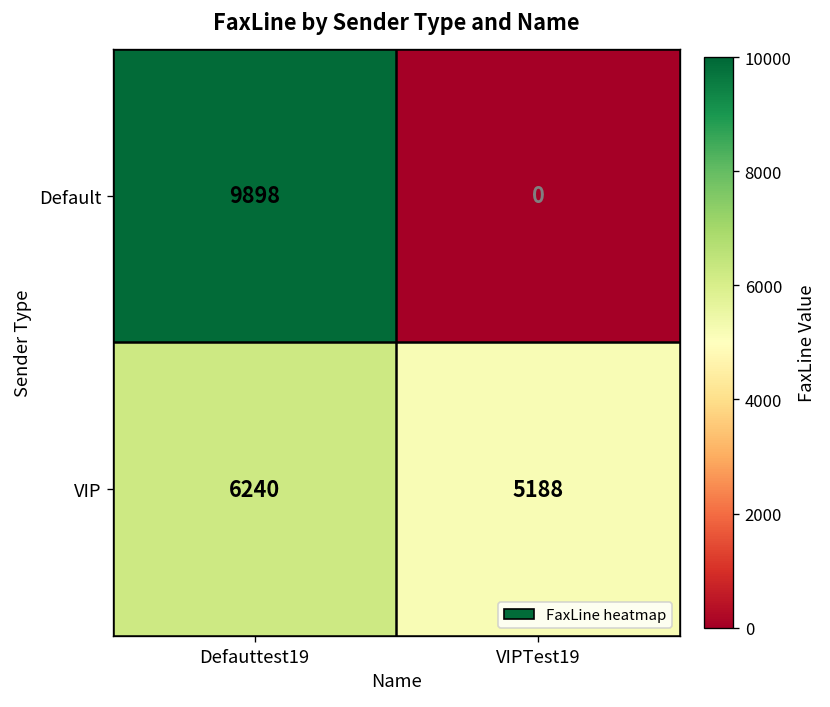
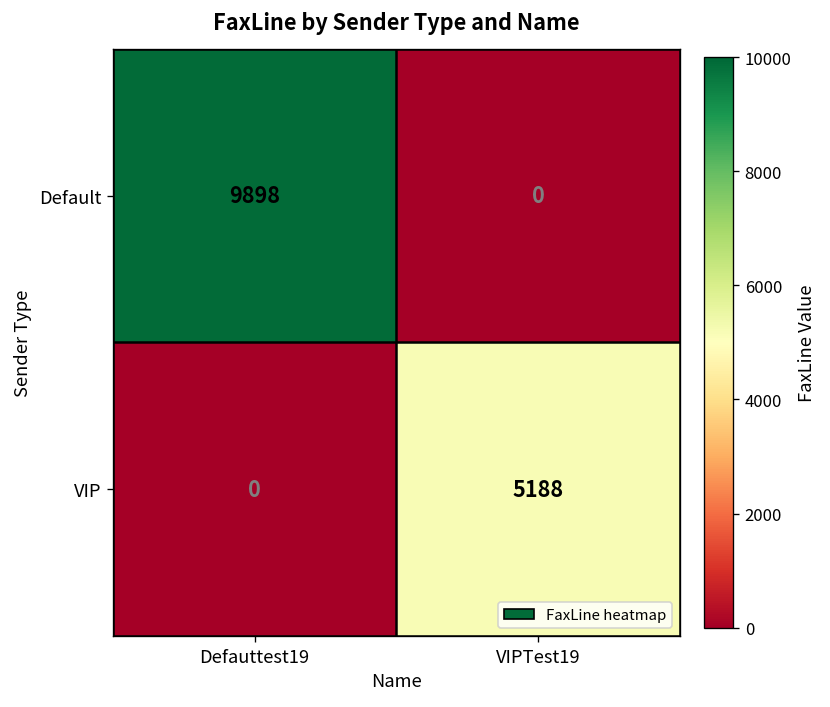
  {
    "Default": {
      "Defauttest19": 9898,
      "VIPTest19": 0
    },
    "VIP": {
-     "Defauttest19": 6240,
+     "Defauttest19": 0,
      "VIPTest19": 5188
    }
  }
